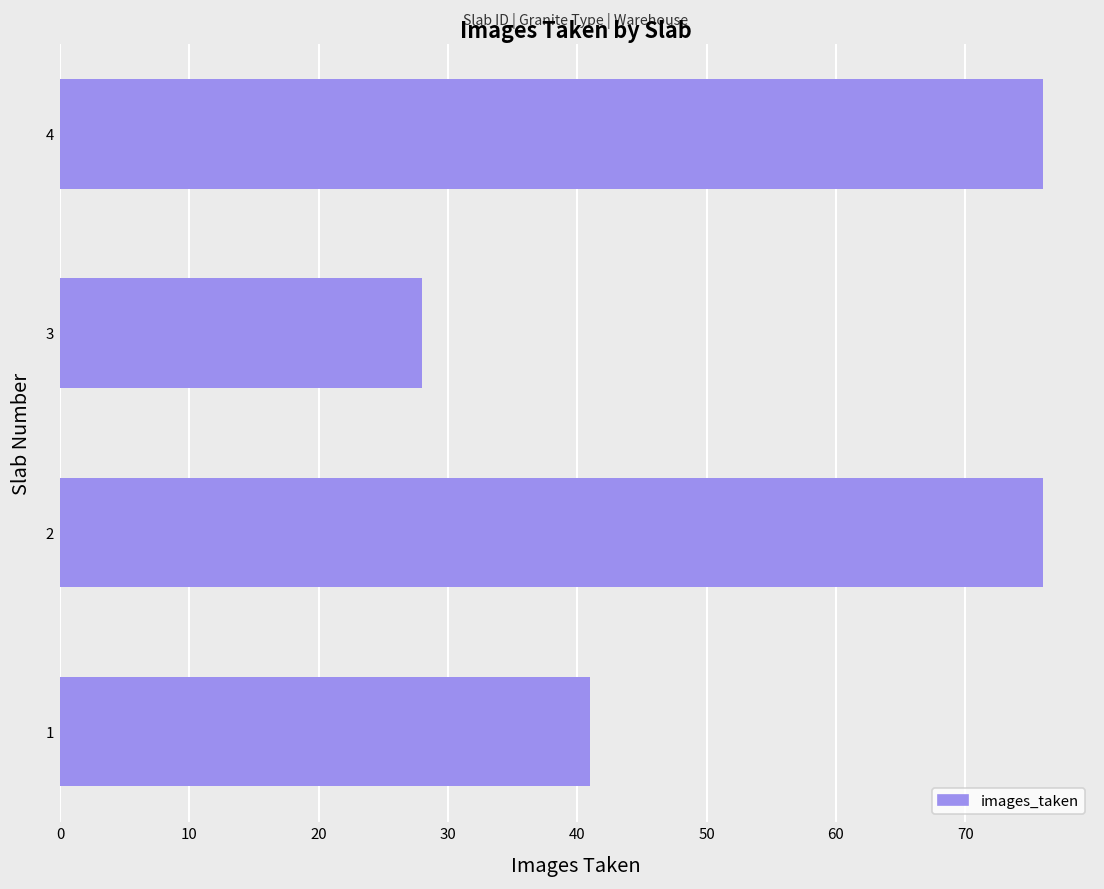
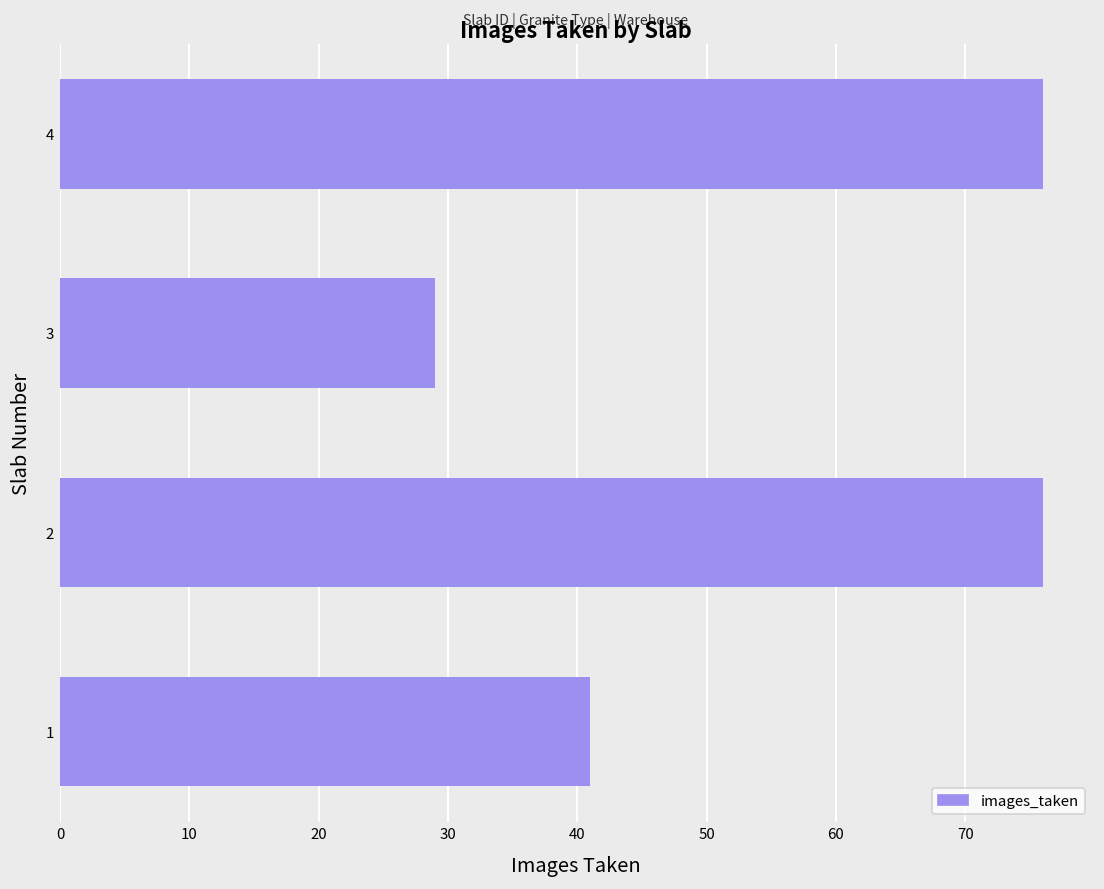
  {
    "4": 76,
-   "3": 28,
+   "3": 29,
    "2": 76,
    "1": 41
  }
